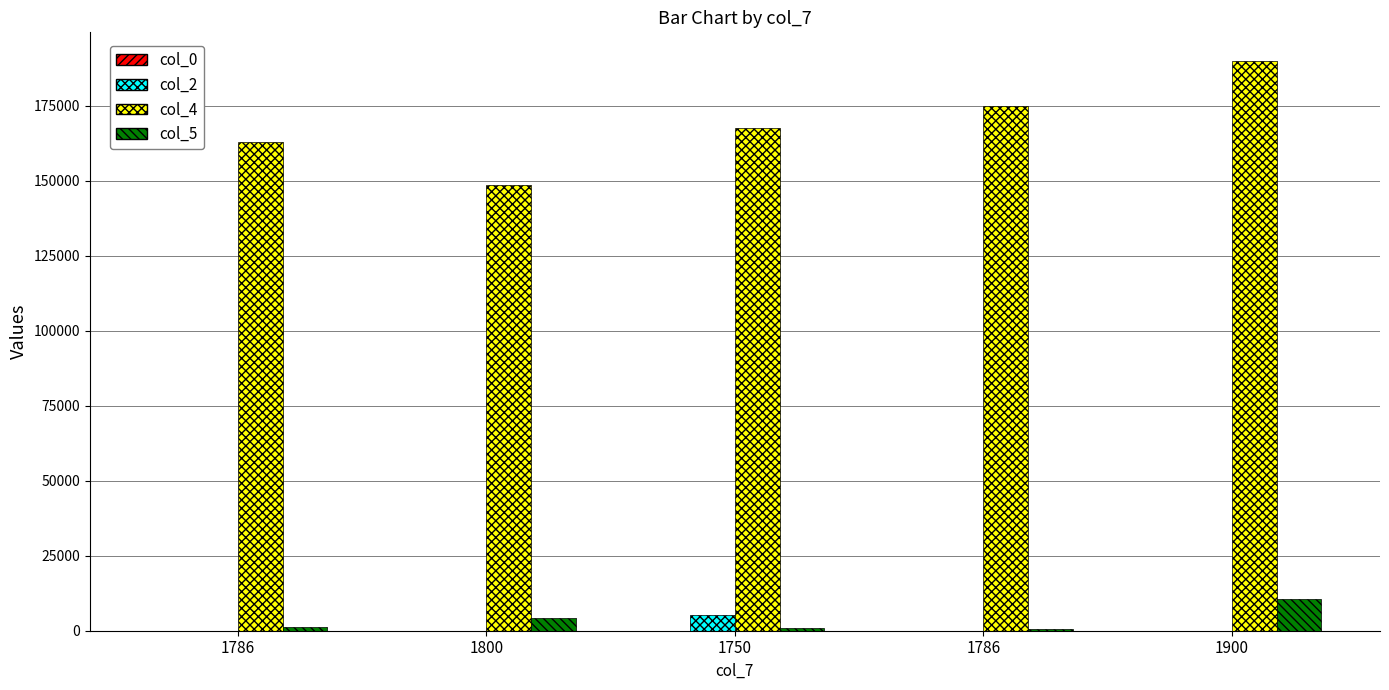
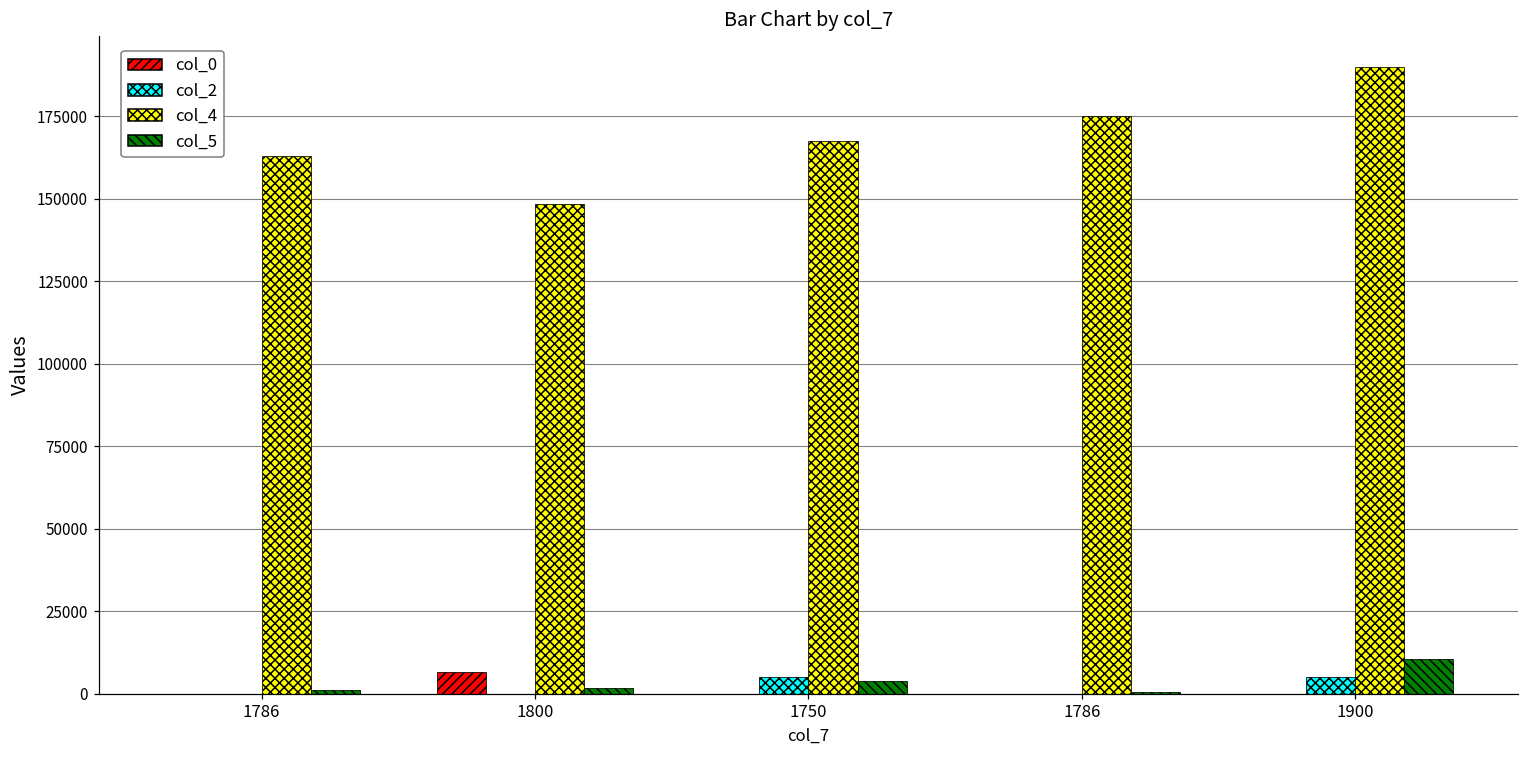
  {
    "col_0": {
-     "1800": 0
+     "1800": 7000
    },
    "col_2": {
      "1750": 5000,
-     "1900": 0
+     "1900": 5000
    },
    "col_4": {
      "1800": 148000,
      "1750": 168000,
      "1900": 190000
    },
    "col_5": {
-     "1800": 4000,
-     "1750": 1000,
+     "1800": 2000,
+     "1750": 4000,
      "1900": 10000
    }
  }
